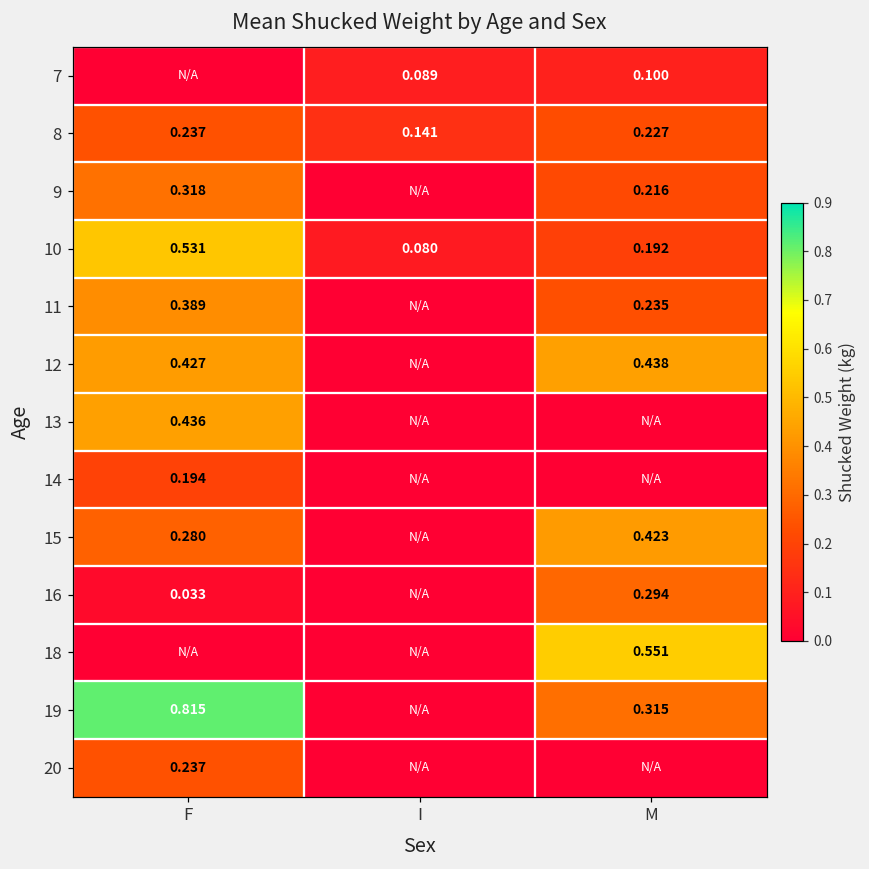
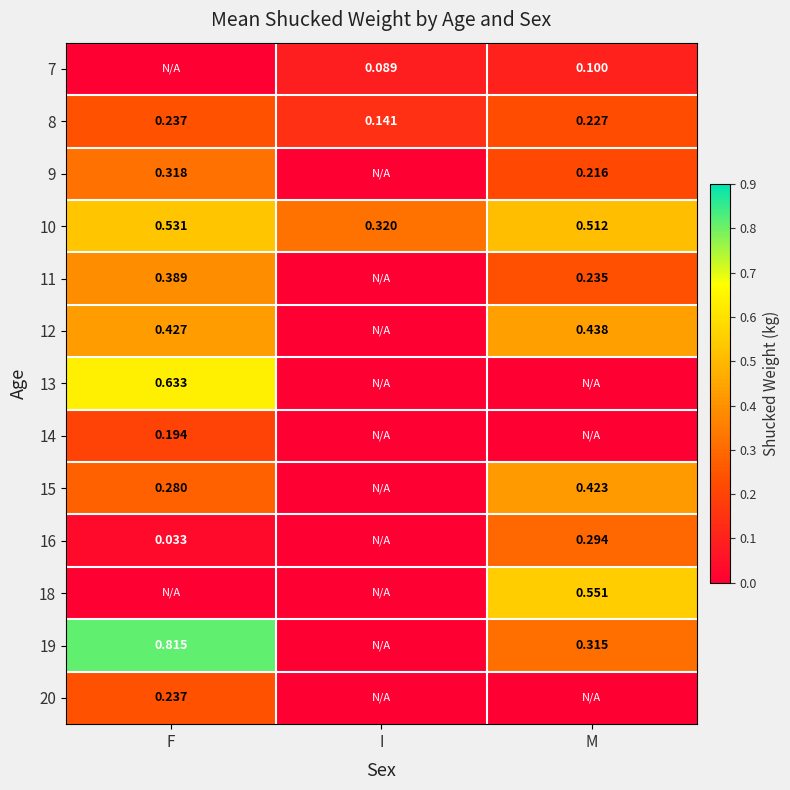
  {
    "7": {
      "I": 0.089,
      "M": 0.100
    },
    "8": {
      "F": 0.237,
      "I": 0.141,
      "M": 0.227
    },
    "9": {
      "F": 0.318,
      "M": 0.216
    },
    "10": {
      "F": 0.531,
-     "I": 0.080,
-     "M": 0.192
+     "I": 0.320,
+     "M": 0.512
    },
    "11": {
      "F": 0.389,
      "M": 0.235
    },
    "12": {
      "F": 0.427,
      "M": 0.438
    },
    "13": {
-     "F": 0.436
+     "F": 0.633
    },
    "14": {
      "F": 0.194
    },
    "15": {
      "F": 0.280,
      "M": 0.423
    },
    "16": {
      "F": 0.033,
      "M": 0.294
    },
    "18": {
      "M": 0.551
    },
    "19": {
      "F": 0.815,
      "M": 0.315
    },
    "20": {
      "F": 0.237
    }
  }
